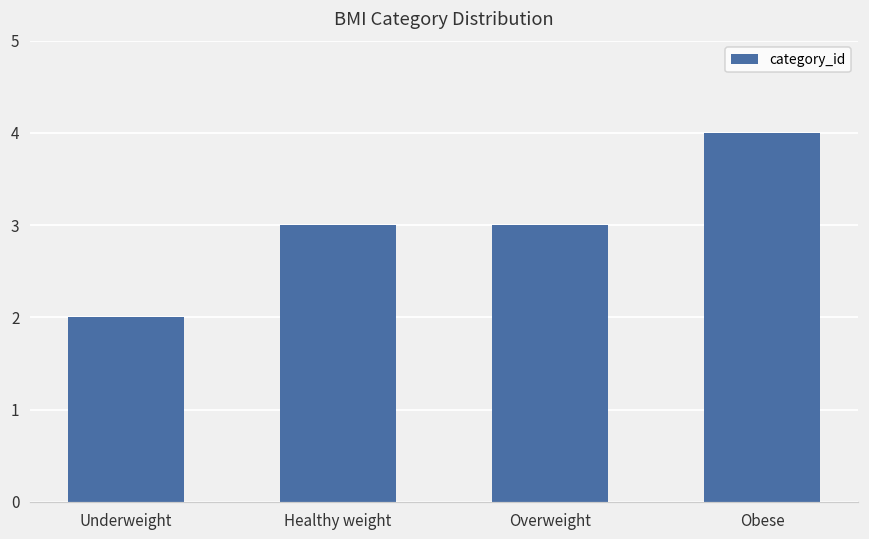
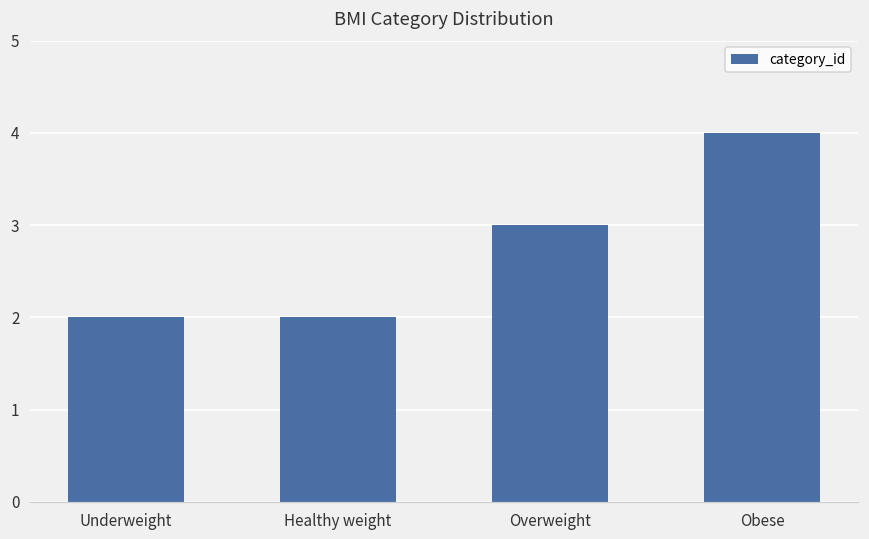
  {
    "Underweight": 2,
-   "Healthy weight": 3,
+   "Healthy weight": 2,
    "Overweight": 3,
    "Obese": 4
  }
